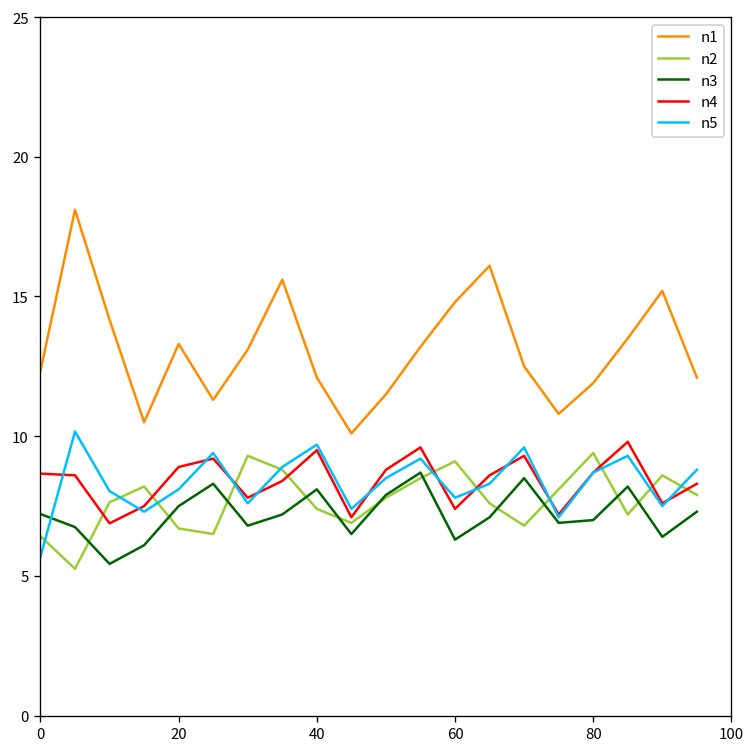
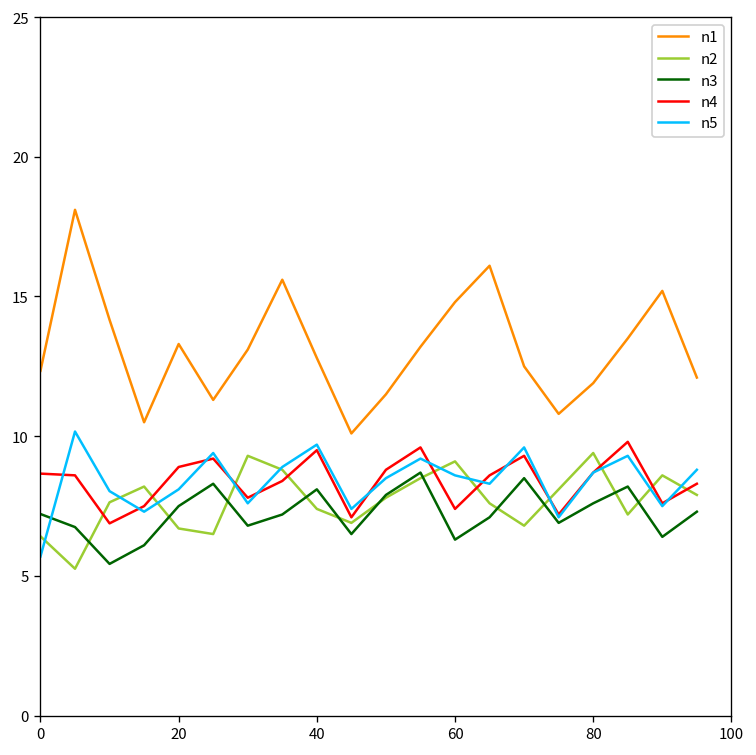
  {
    "n1": {
      "0": 12.3,
      "20": 13.3,
-     "40": 12.1,
+     "40": 12.8,
      "60": 14.8,
      "80": 11.9
    },
    "n2": {
      "0": 6.4,
      "20": 6.7,
      "40": 7.4,
      "60": 9.1,
      "80": 9.4
    },
    "n3": {
      "0": 7.2,
      "20": 7.5,
      "40": 8.1,
      "60": 6.3,
-     "80": 7.0
+     "80": 7.6
    },
    "n4": {
      "0": 8.7,
      "20": 8.9,
      "40": 9.5,
      "60": 7.4
    },
    "n5": {
      "0": 5.7,
      "20": 8.1,
      "40": 9.7,
-     "60": 7.8
+     "60": 8.6
    }
  }
